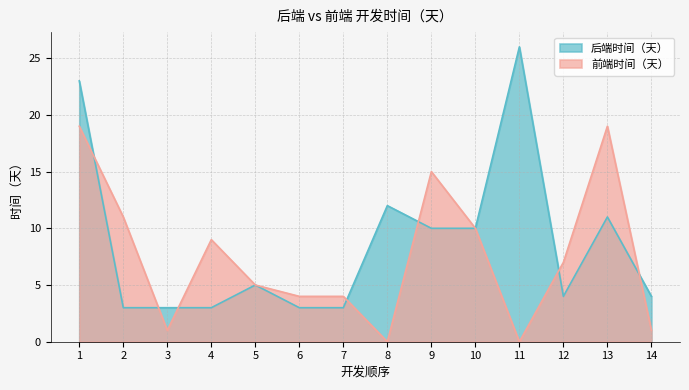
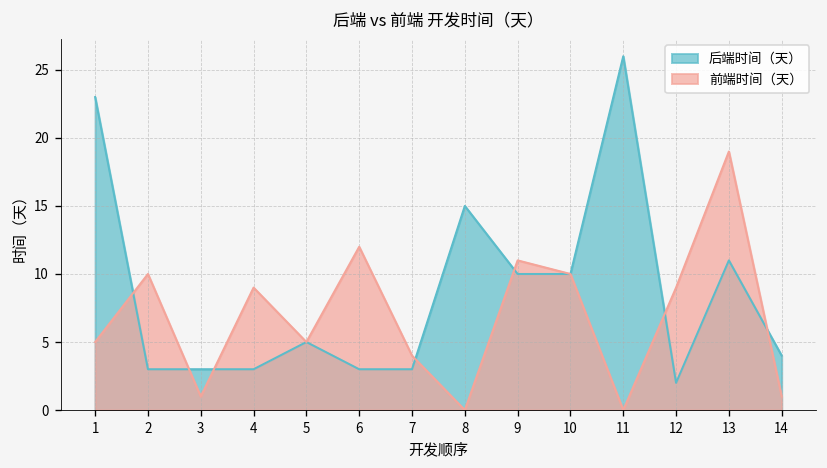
  {
    "后端时间（天）": {
      "1": 23,
      "2": 3,
      "3": 3,
      "4": 3,
      "6": 3,
      "7": 3,
-     "8": 12,
+     "8": 15,
      "9": 10,
      "11": 26,
-     "12": 4,
+     "12": 2,
      "13": 11,
      "14": 4
    },
    "前端时间（天）": {
-     "1": 19,
-     "2": 11,
+     "1": 5,
+     "2": 10,
      "3": 1,
      "4": 9,
-     "6": 4,
+     "6": 12,
      "7": 4,
      "8": 0,
-     "9": 15,
+     "9": 11,
      "11": 0,
-     "12": 7,
+     "12": 9,
      "13": 19,
      "14": 1
    }
  }
